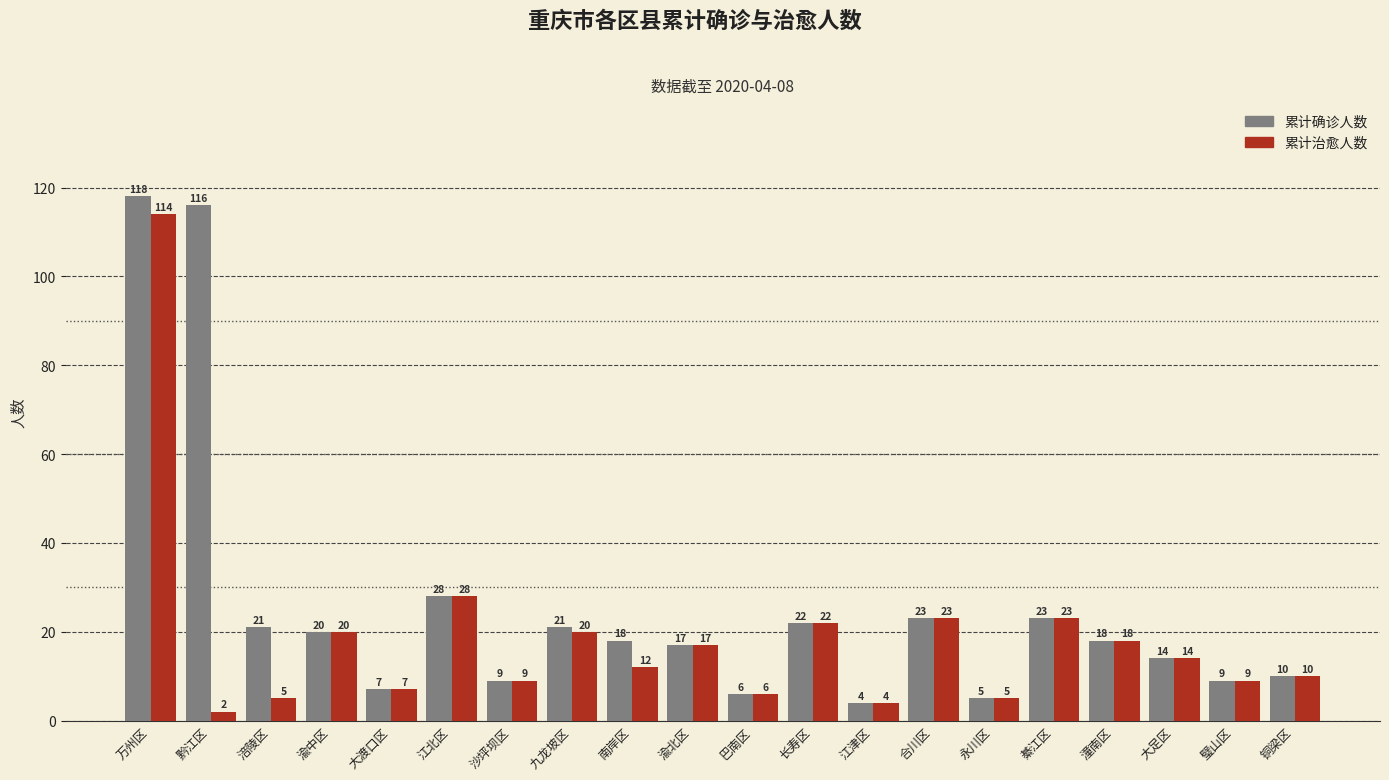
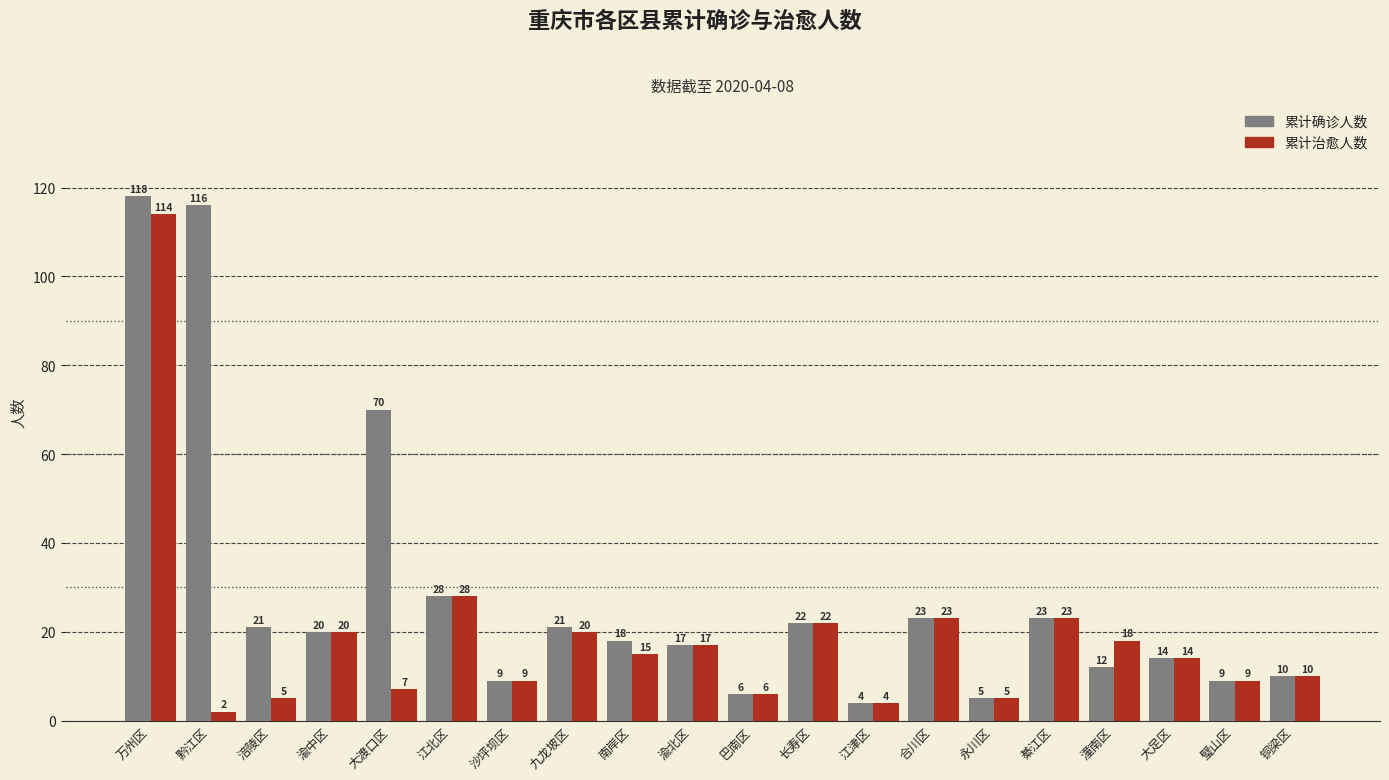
  {
    "累计确诊人数": {
      "万州区": 118,
      "黔江区": 116,
      "涪陵区": 21,
      "渝中区": 20,
-     "大渡口区": 7,
+     "大渡口区": 70,
      "江北区": 28,
      "沙坪坝区": 9,
      "九龙坡区": 21,
      "南岸区": 18,
      "渝北区": 17,
      "巴南区": 6,
      "长寿区": 22,
      "江津区": 4,
      "合川区": 23,
      "永川区": 5,
      "綦江区": 23,
-     "潼南区": 18,
+     "潼南区": 12,
      "大足区": 14,
      "璧山区": 9,
      "铜梁区": 10
    },
    "累计治愈人数": {
      "万州区": 114,
      "黔江区": 2,
      "涪陵区": 5,
      "渝中区": 20,
      "大渡口区": 7,
      "江北区": 28,
      "沙坪坝区": 9,
      "九龙坡区": 20,
-     "南岸区": 12,
+     "南岸区": 15,
      "渝北区": 17,
      "巴南区": 6,
      "长寿区": 22,
      "江津区": 4,
      "合川区": 23,
      "永川区": 5,
      "綦江区": 23,
      "潼南区": 18,
      "大足区": 14,
      "璧山区": 9,
      "铜梁区": 10
    }
  }
